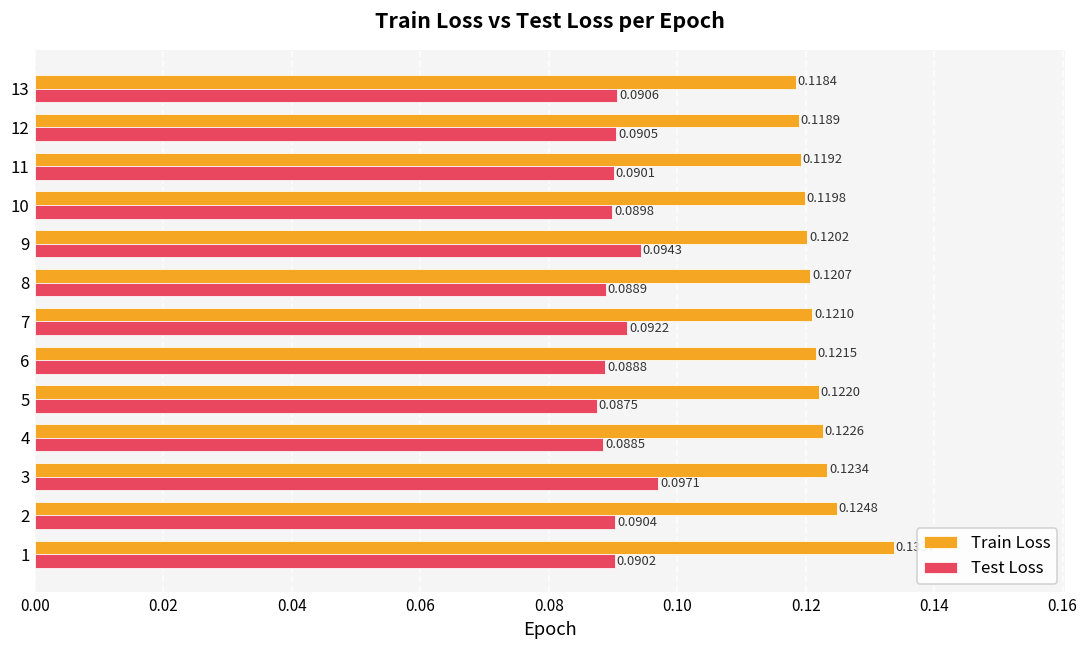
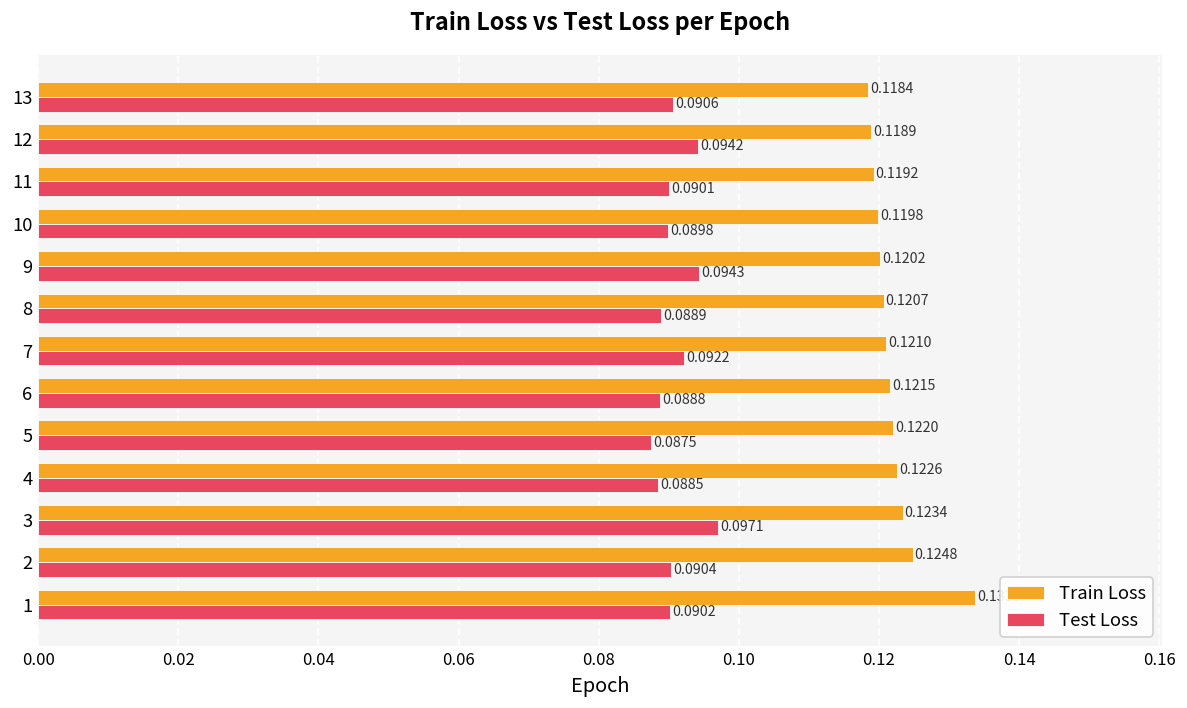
  {
    "Train Loss": {
      "13": 0.1184,
      "12": 0.1189,
      "11": 0.1192,
      "10": 0.1198,
      "9": 0.1202,
      "8": 0.1207,
      "7": 0.1210,
      "6": 0.1215,
      "5": 0.1220,
      "4": 0.1226,
      "3": 0.1234,
      "2": 0.1248
    },
    "Test Loss": {
      "13": 0.0906,
-     "12": 0.0905,
+     "12": 0.0942,
      "11": 0.0901,
      "10": 0.0898,
      "9": 0.0943,
      "8": 0.0889,
      "7": 0.0922,
      "6": 0.0888,
      "5": 0.0875,
      "4": 0.0885,
      "3": 0.0971,
      "2": 0.0904,
      "1": 0.0902
    }
  }
